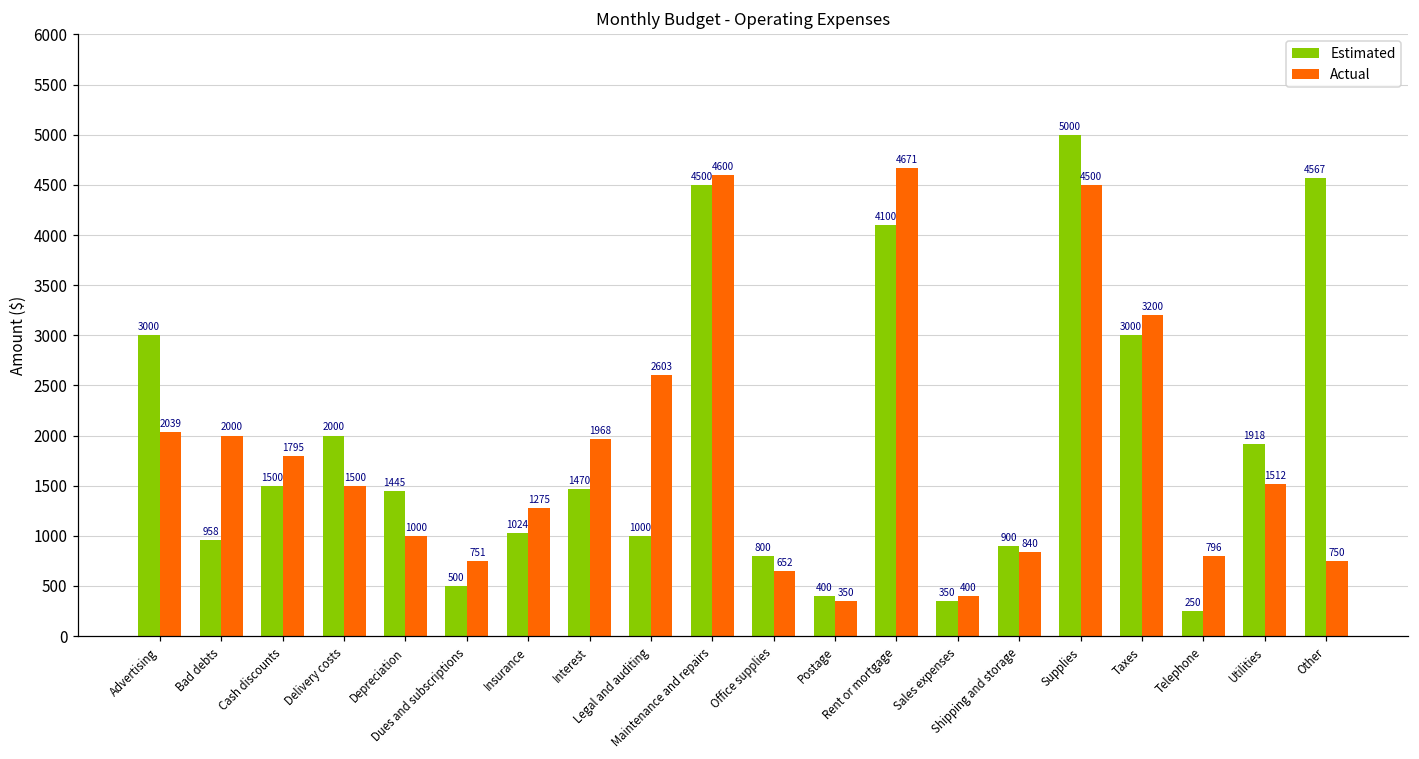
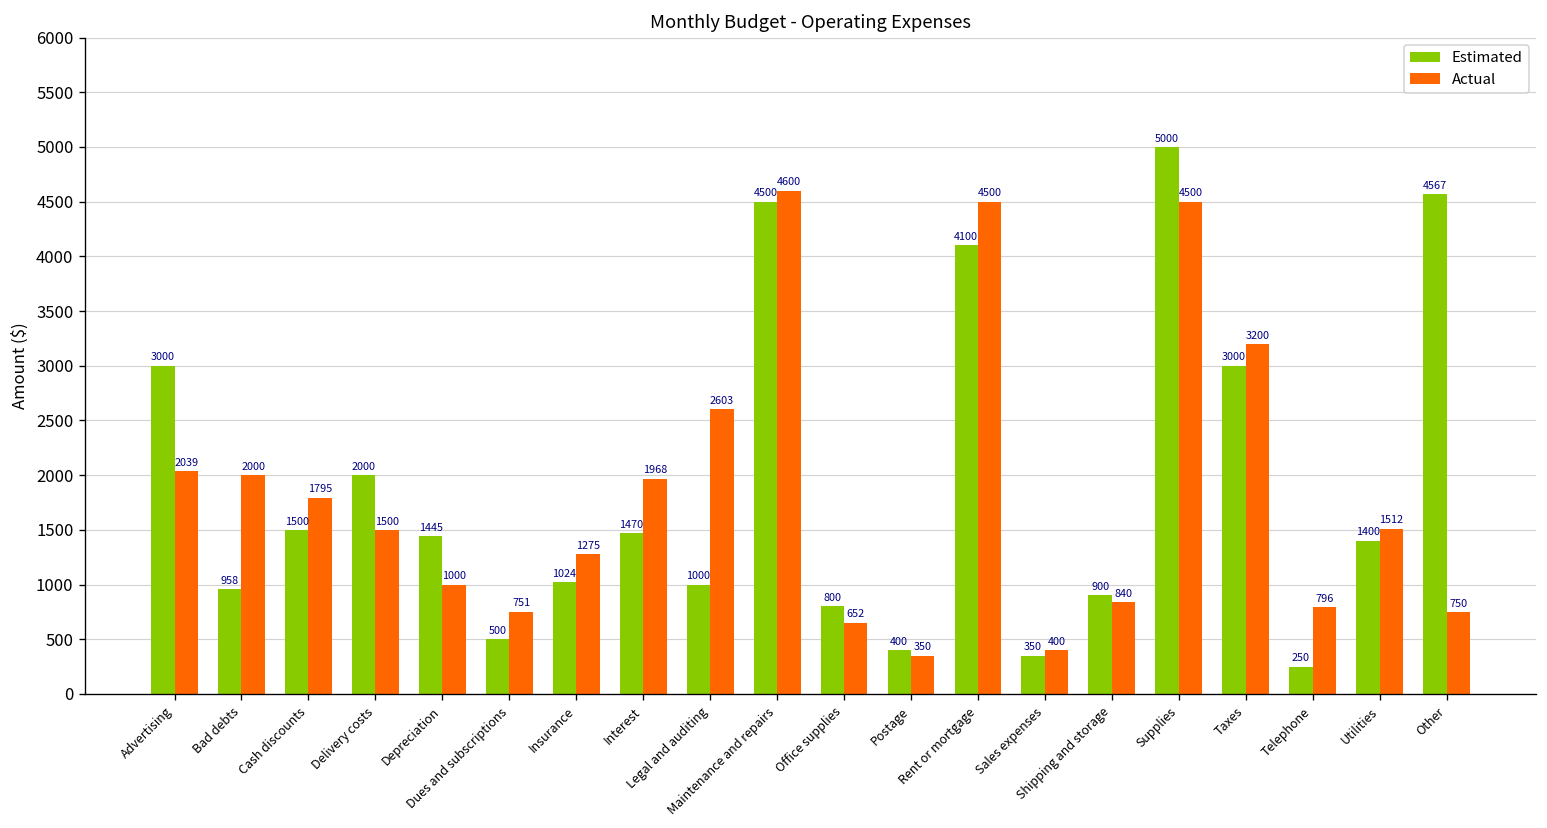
  {
    "Estimated": {
      "Advertising": 3000,
      "Bad debts": 958,
      "Cash discounts": 1500,
      "Delivery costs": 2000,
      "Depreciation": 1445,
      "Dues and subscriptions": 500,
      "Insurance": 1024,
      "Interest": 1470,
      "Legal and auditing": 1000,
      "Maintenance and repairs": 4500,
      "Office supplies": 800,
      "Postage": 400,
      "Rent or mortgage": 4100,
      "Sales expenses": 350,
      "Shipping and storage": 900,
      "Supplies": 5000,
      "Taxes": 3000,
      "Telephone": 250,
-     "Utilities": 1918,
+     "Utilities": 1400,
      "Other": 4567
    },
    "Actual": {
      "Advertising": 2039,
      "Bad debts": 2000,
      "Cash discounts": 1795,
      "Delivery costs": 1500,
      "Depreciation": 1000,
      "Dues and subscriptions": 751,
      "Insurance": 1275,
      "Interest": 1968,
      "Legal and auditing": 2603,
      "Maintenance and repairs": 4600,
      "Office supplies": 652,
      "Postage": 350,
-     "Rent or mortgage": 4671,
+     "Rent or mortgage": 4500,
      "Sales expenses": 400,
      "Shipping and storage": 840,
      "Supplies": 4500,
      "Taxes": 3200,
      "Telephone": 796,
      "Utilities": 1512,
      "Other": 750
    }
  }
